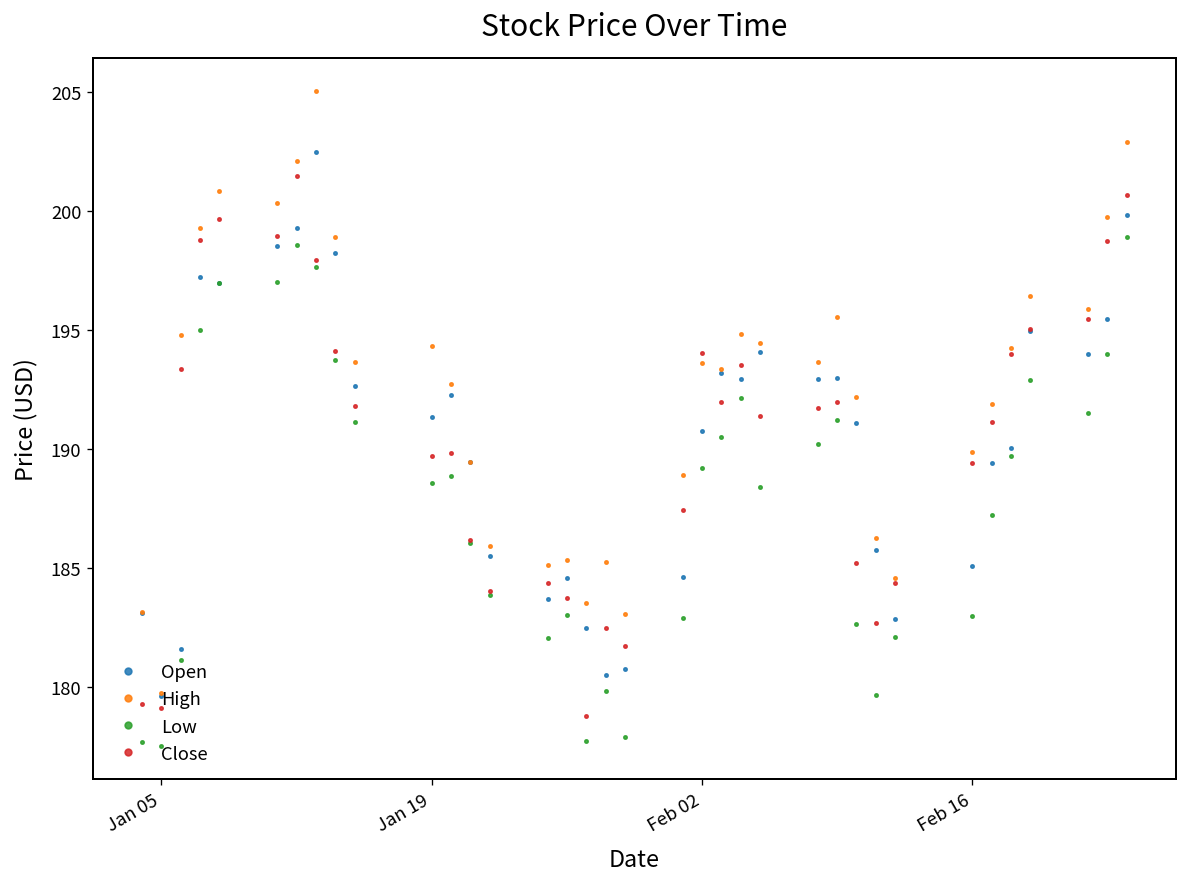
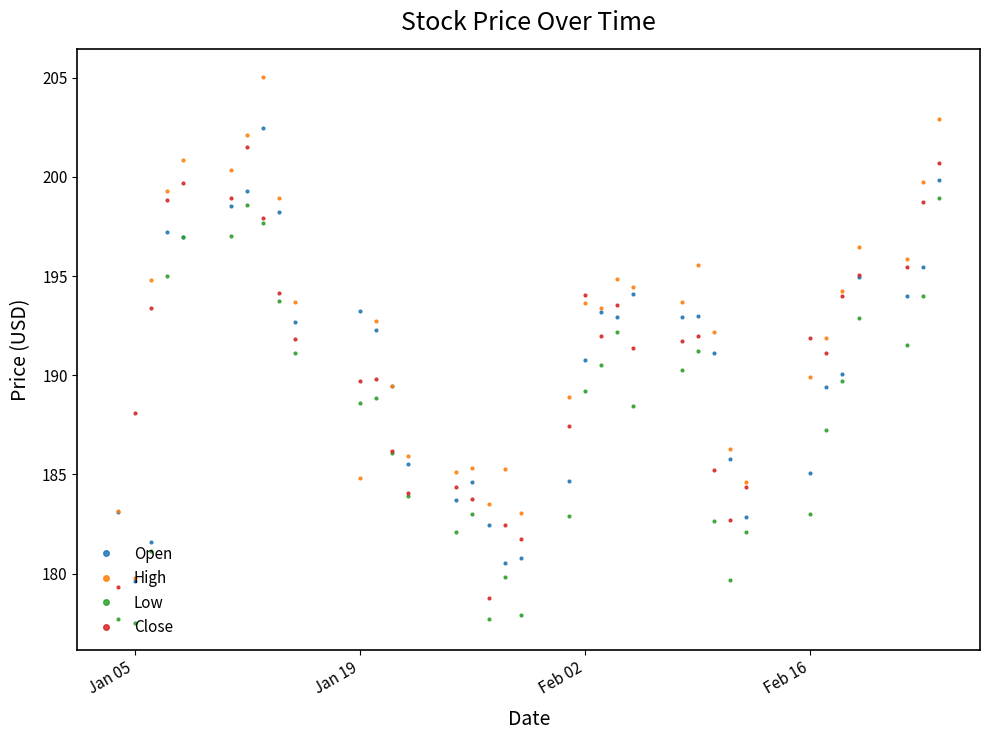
  {
    "Open": {
-     "Jan 19": 191.3,
+     "Jan 19": 193.2,
      "Feb 02": 190.8,
      "Feb 16": 185.1
    },
    "High": {
-     "Jan 19": 194.4,
+     "Jan 19": 184.8,
      "Feb 02": 193.6,
      "Feb 16": 189.9
    },
    "Low": {
      "Jan 05": 177.5,
      "Jan 19": 188.6,
      "Feb 02": 189.2,
      "Feb 16": 183.0
    },
    "Close": {
-     "Jan 05": 179.1,
+     "Jan 05": 188.1,
      "Jan 19": 189.7,
      "Feb 02": 194.0,
-     "Feb 16": 189.4
+     "Feb 16": 191.9
    }
  }
